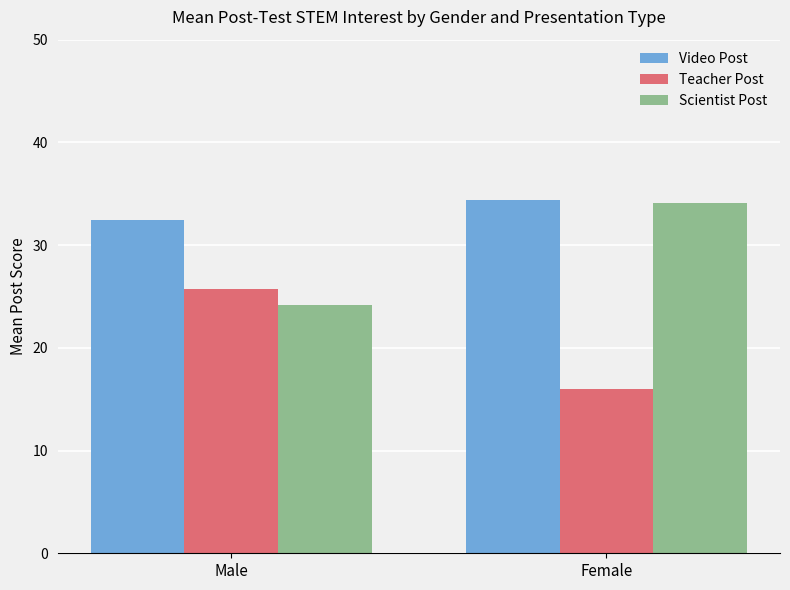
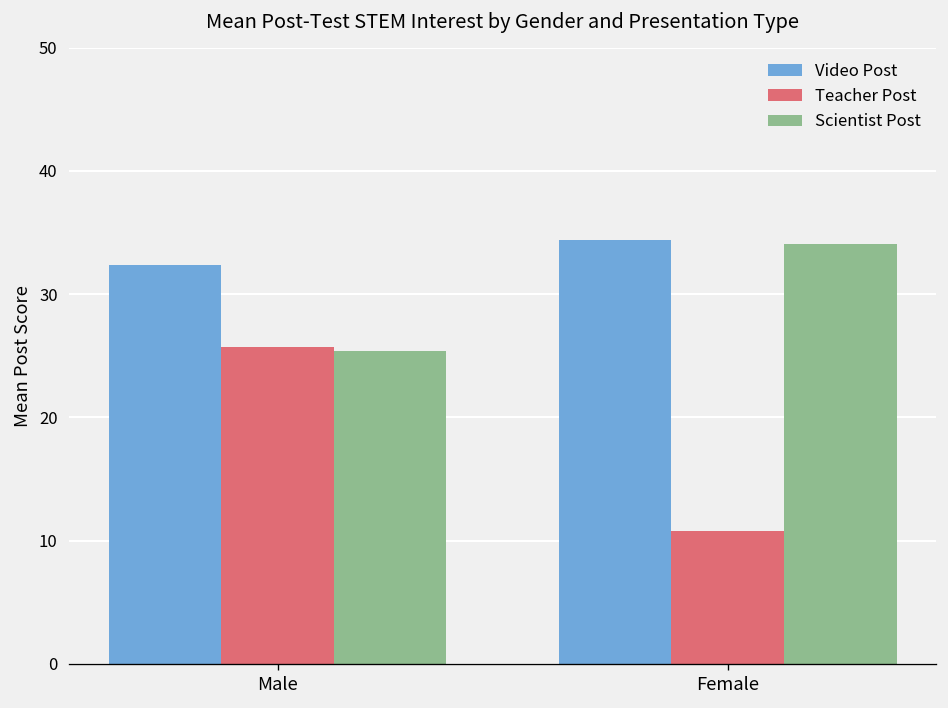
  {
    "Video Post": {
      "Male": 32.4,
      "Female": 34.4
    },
    "Teacher Post": {
      "Male": 25.7,
-     "Female": 16.0
+     "Female": 10.8
    },
    "Scientist Post": {
-     "Male": 24.2,
+     "Male": 25.4,
      "Female": 34.1
    }
  }
